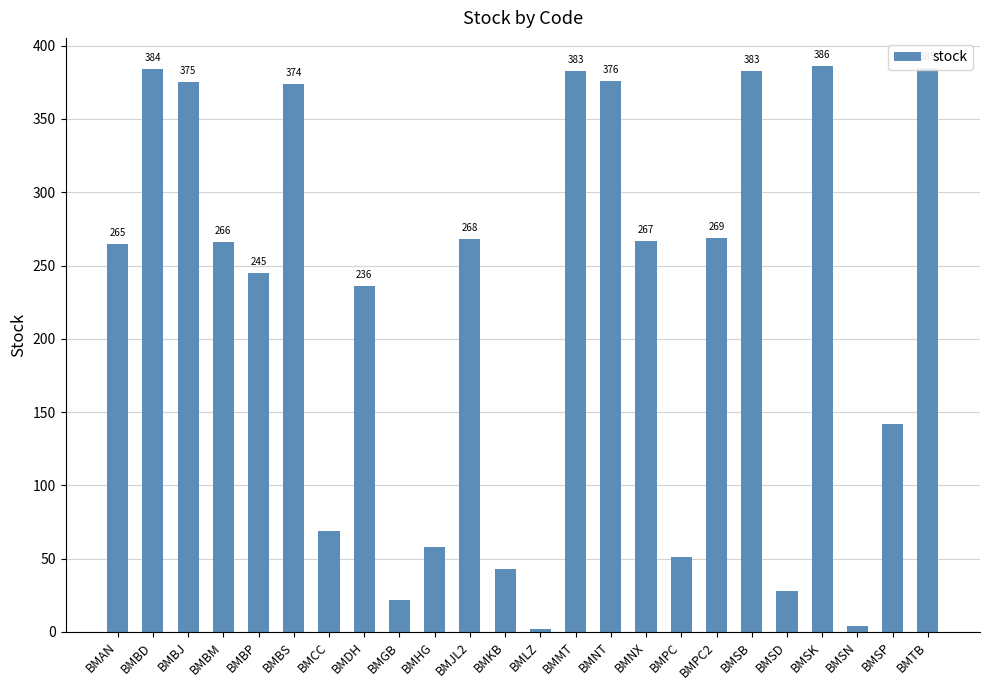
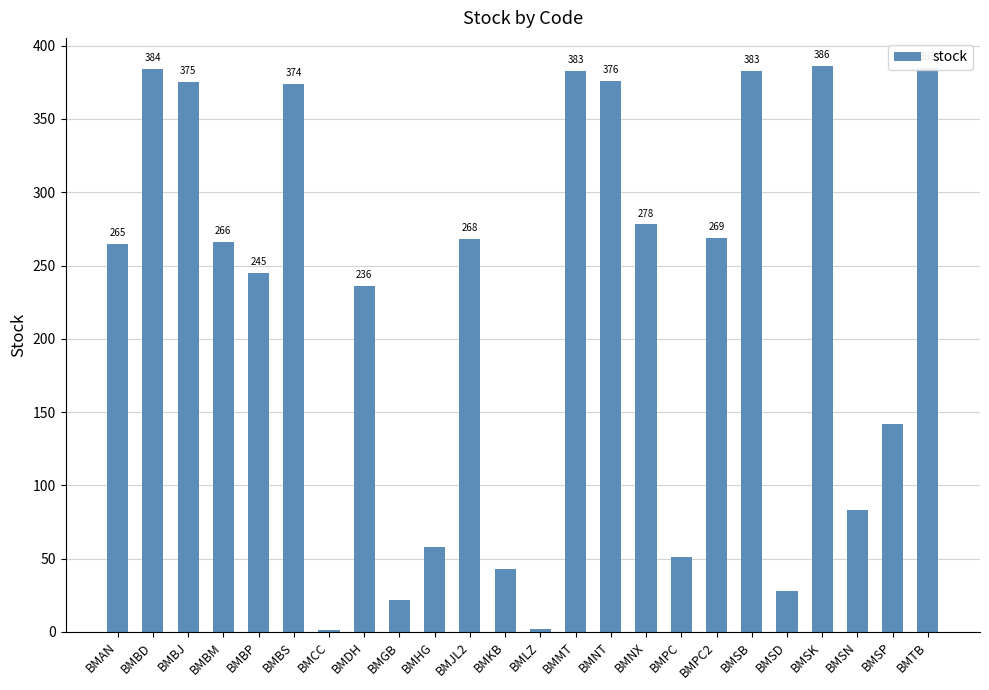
  {
    "BMAN": 265,
    "BMBD": 384,
    "BMBJ": 375,
    "BMBM": 266,
    "BMBP": 245,
    "BMBS": 374,
-   "BMCC": 69,
+   "BMCC": 1,
    "BMDH": 236,
    "BMJL2": 268,
    "BMMT": 383,
    "BMNT": 376,
-   "BMNX": 267,
+   "BMNX": 278,
    "BMPC2": 269,
    "BMSB": 383,
    "BMSK": 386,
-   "BMSN": 4
+   "BMSN": 83
  }
